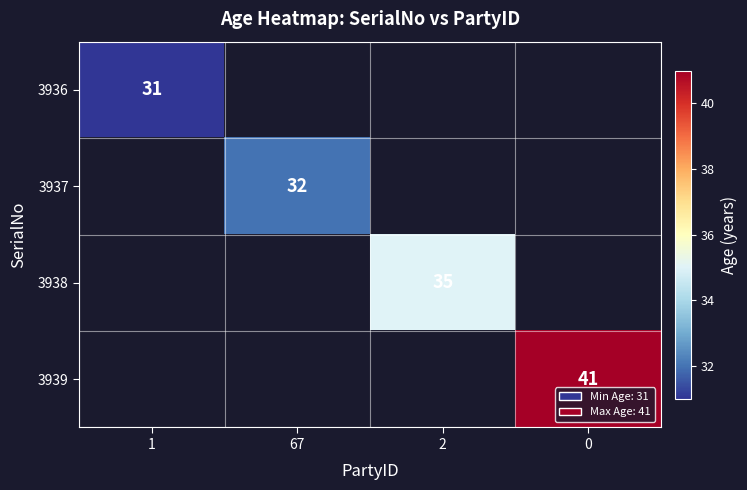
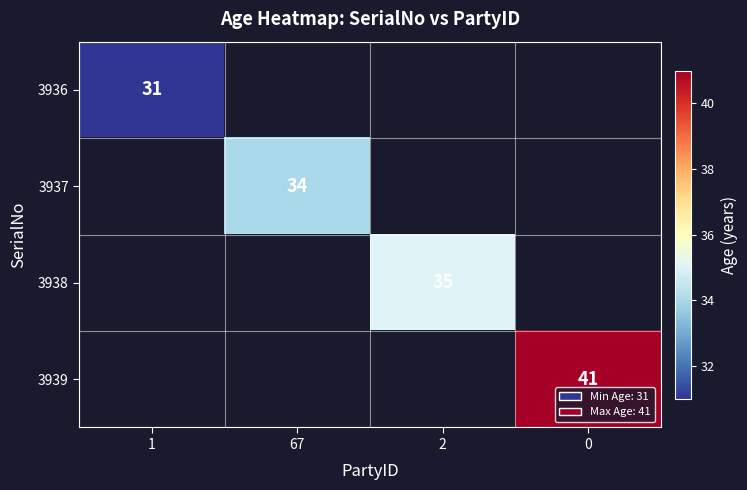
  {
    "3936": {
      "1": 31
    },
    "3937": {
-     "67": 32
+     "67": 34
    }
  }
